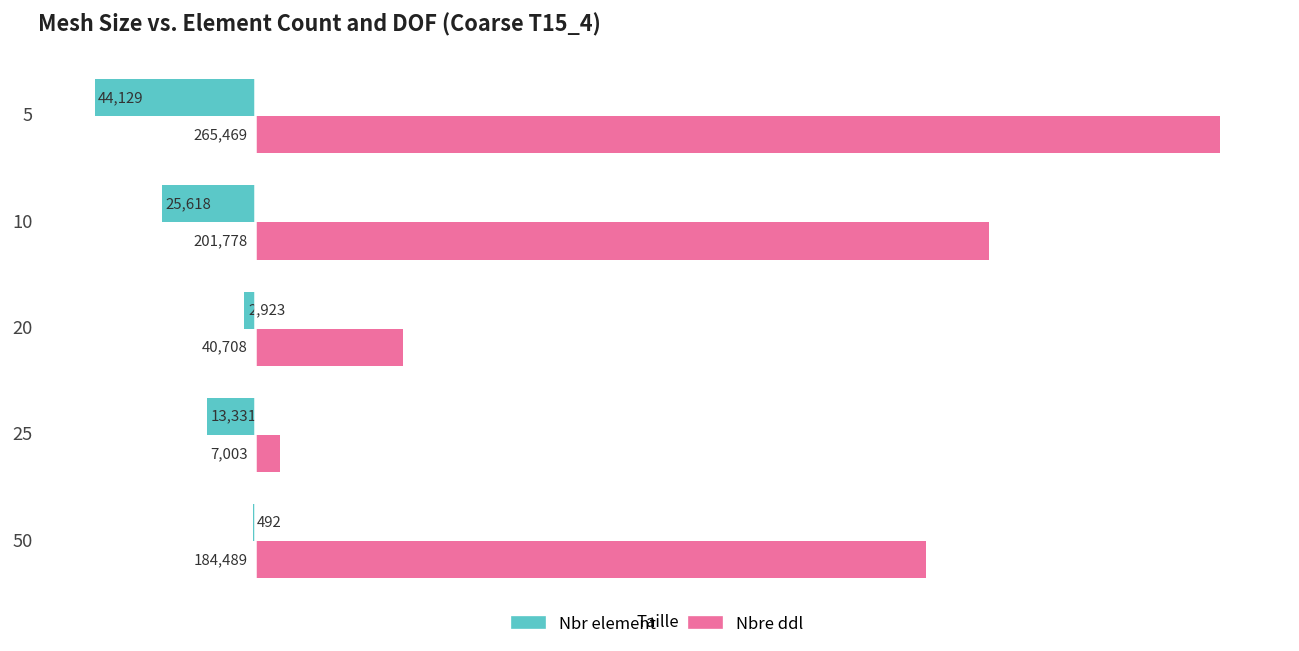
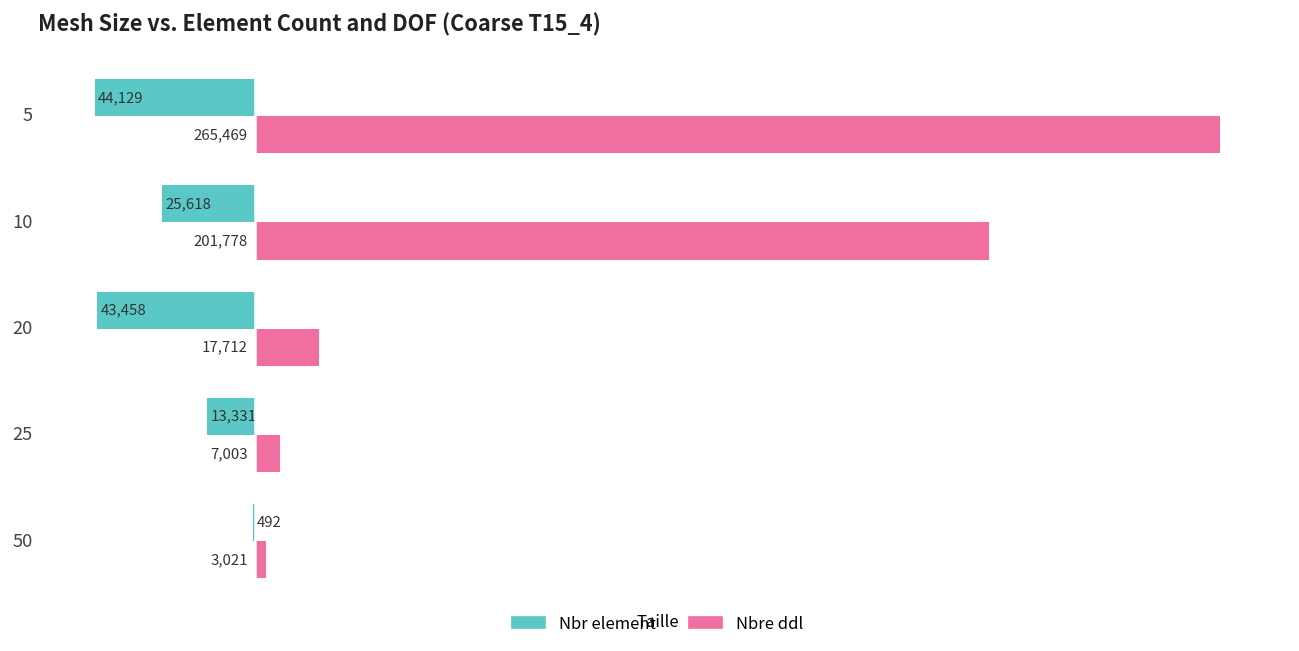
  {
    "Nbr element": {
-     "20": "2,923"
+     "20": "43,458"
    },
    "Nbre ddl": {
-     "20": "40,708",
-     "50": "184,489"
+     "20": "17,712",
+     "50": "3,021"
    }
  }
